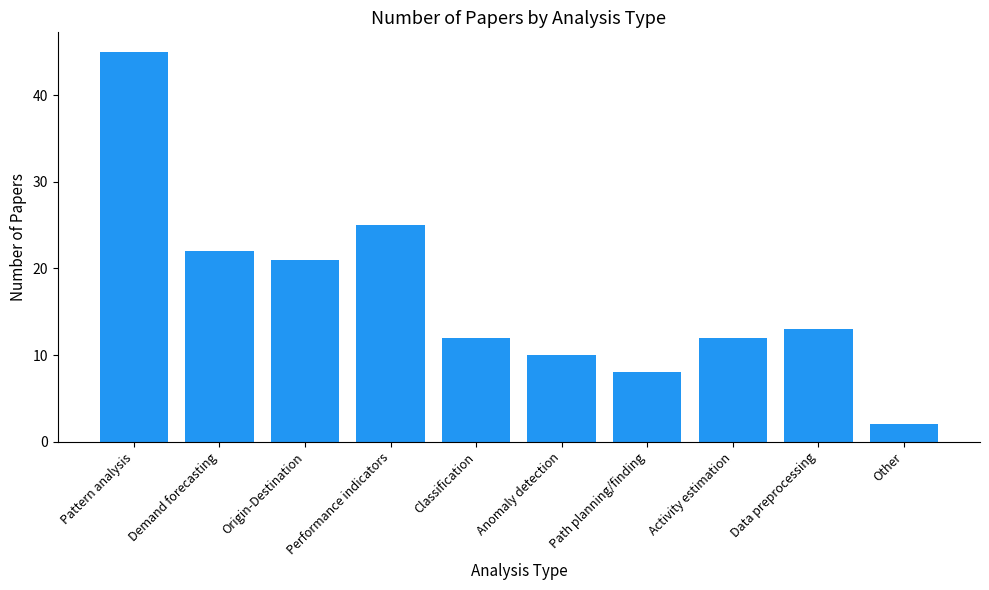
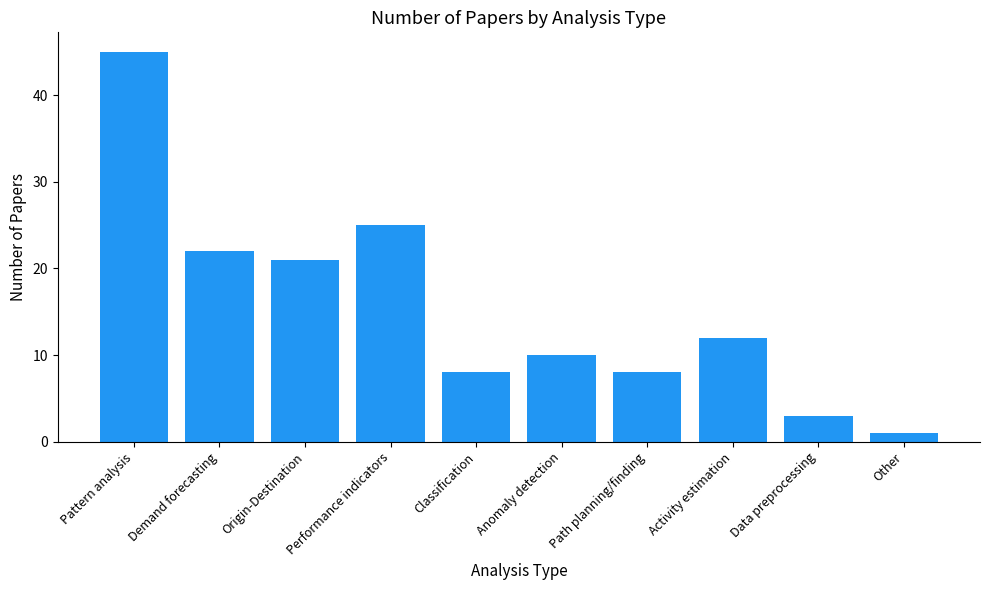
  {
    "Pattern analysis": 45,
    "Demand forecasting": 22,
    "Origin-Destination": 21,
    "Performance indicators": 25,
-   "Classification": 12,
+   "Classification": 8,
    "Anomaly detection": 10,
    "Path planning/finding": 8,
    "Activity estimation": 12,
-   "Data preprocessing": 13,
-   "Other": 2
+   "Data preprocessing": 3,
+   "Other": 1
  }
